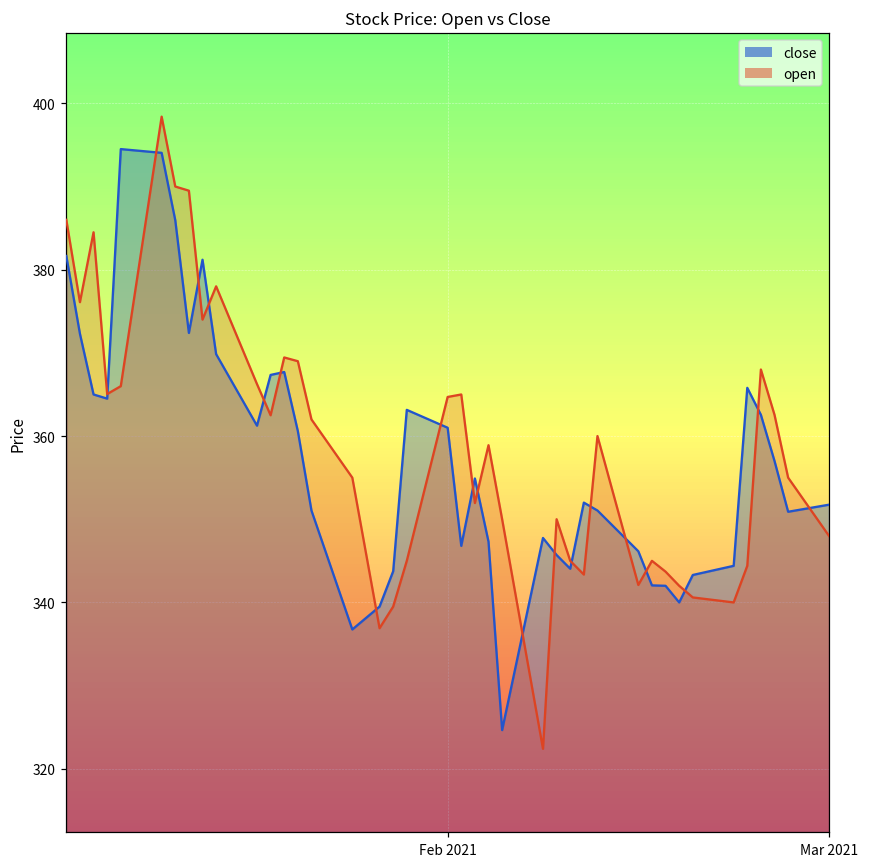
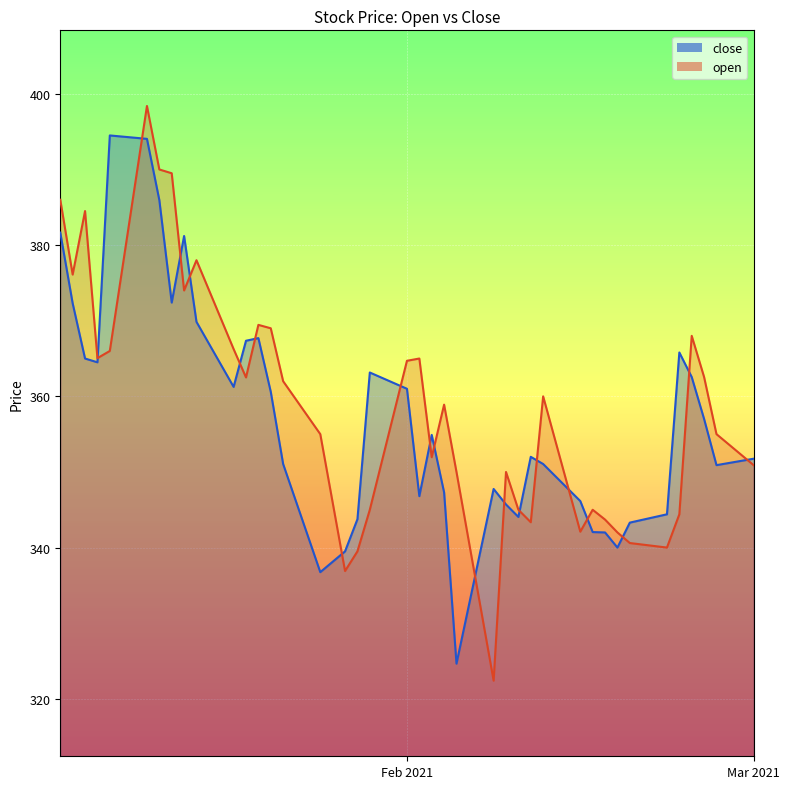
  {
    "close": {
      "Feb 2021": 361,
      "Mar 2021": 352
    },
    "open": {
      "Feb 2021": 365,
-     "Mar 2021": 348
+     "Mar 2021": 351
    }
  }
